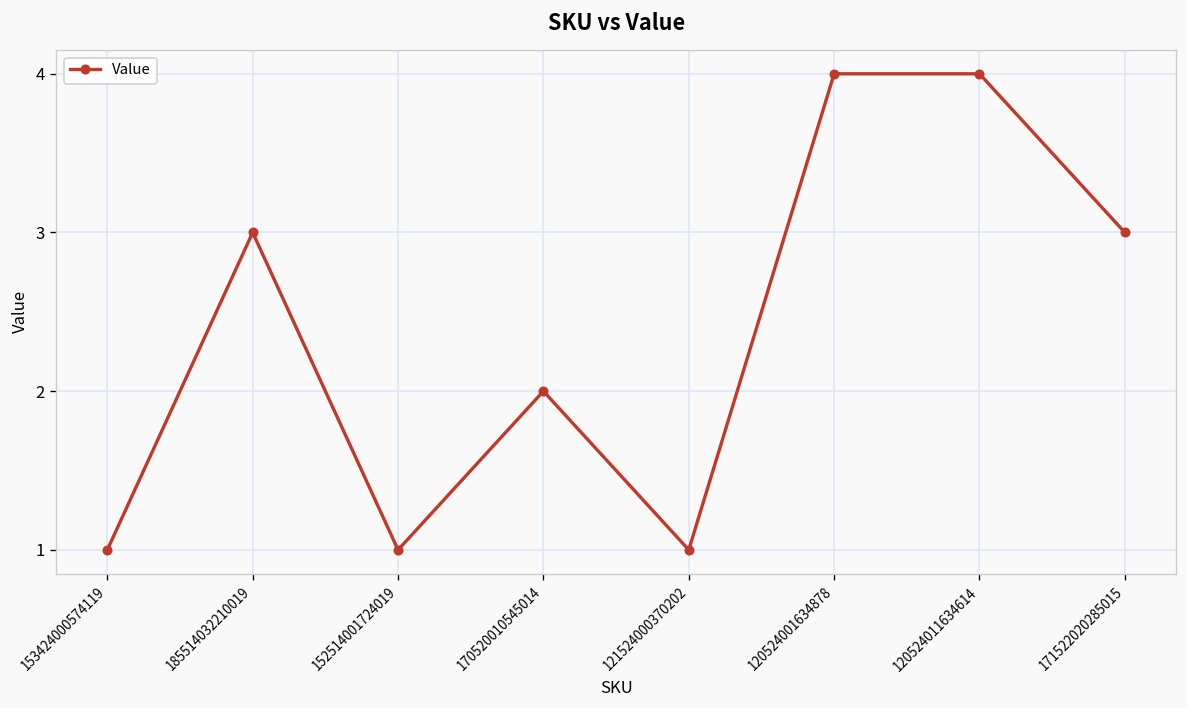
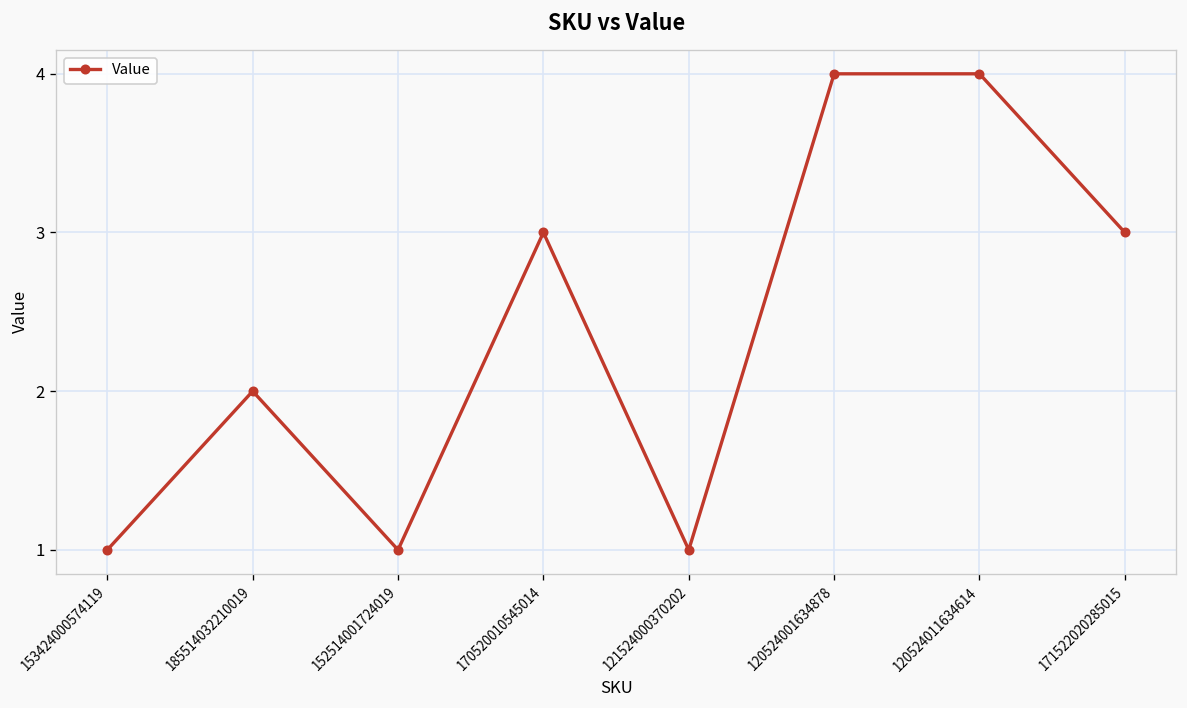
  {
    "153424000574119": 1,
-   "185514032210019": 3,
+   "185514032210019": 2,
    "152514001724019": 1,
-   "170520010545014": 2,
+   "170520010545014": 3,
    "121524000370202": 1,
    "120524001634878": 4,
    "120524011634614": 4,
    "171522020285015": 3
  }
